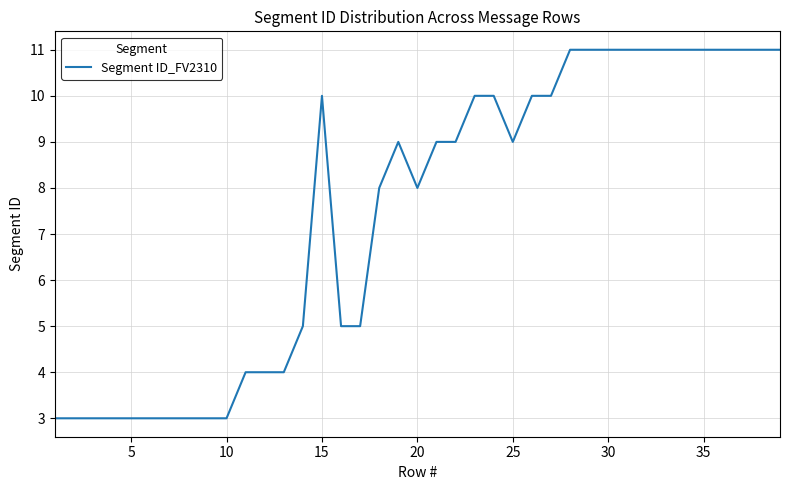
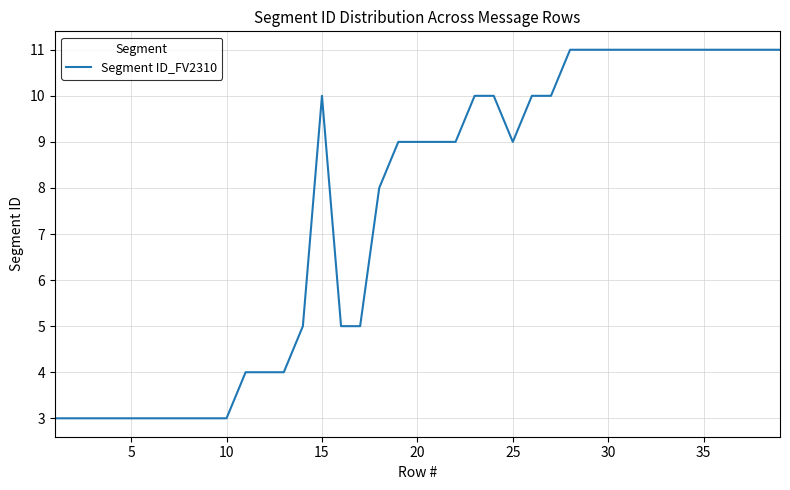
  {
    "5": 3,
    "10": 3,
    "15": 10,
-   "20": 8,
+   "20": 9,
    "25": 9,
    "30": 11,
    "35": 11
  }
